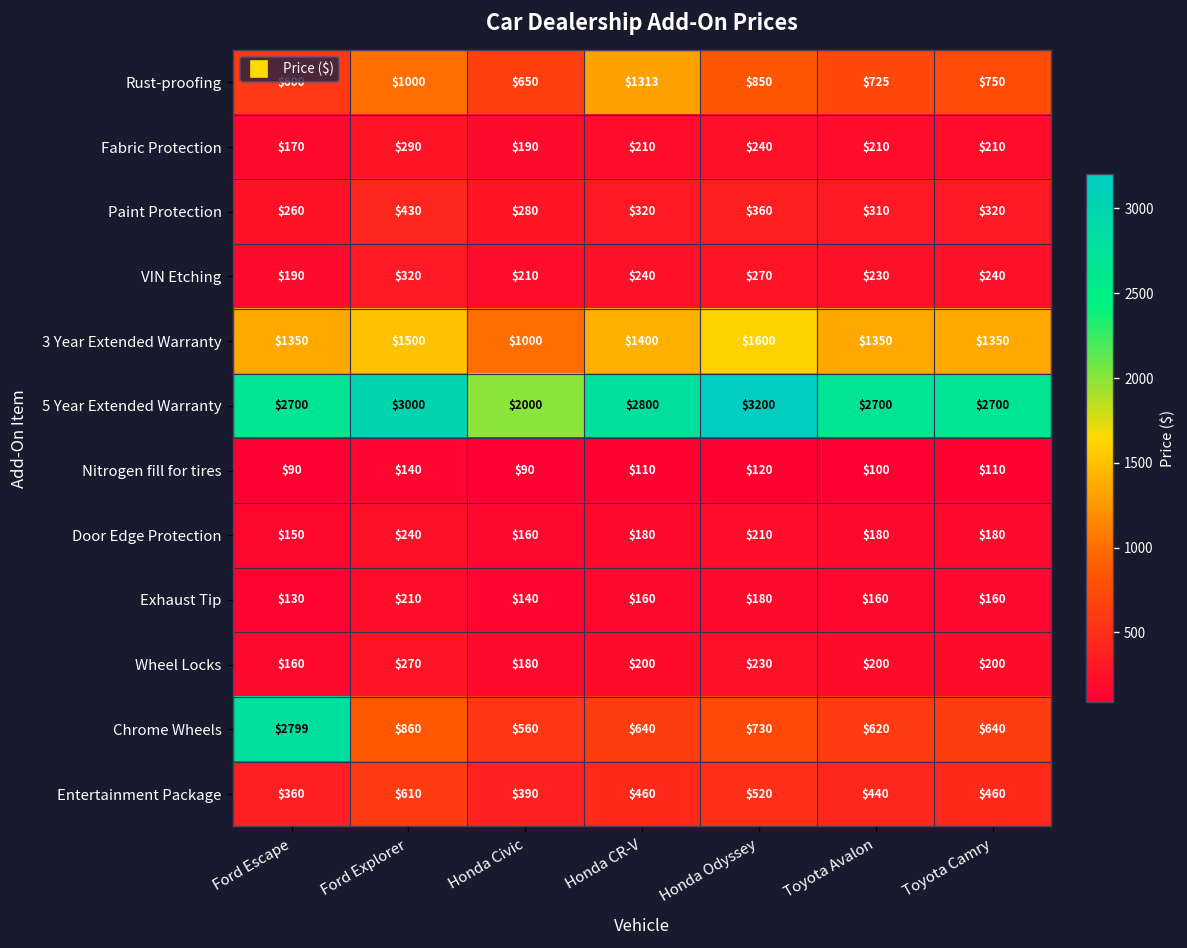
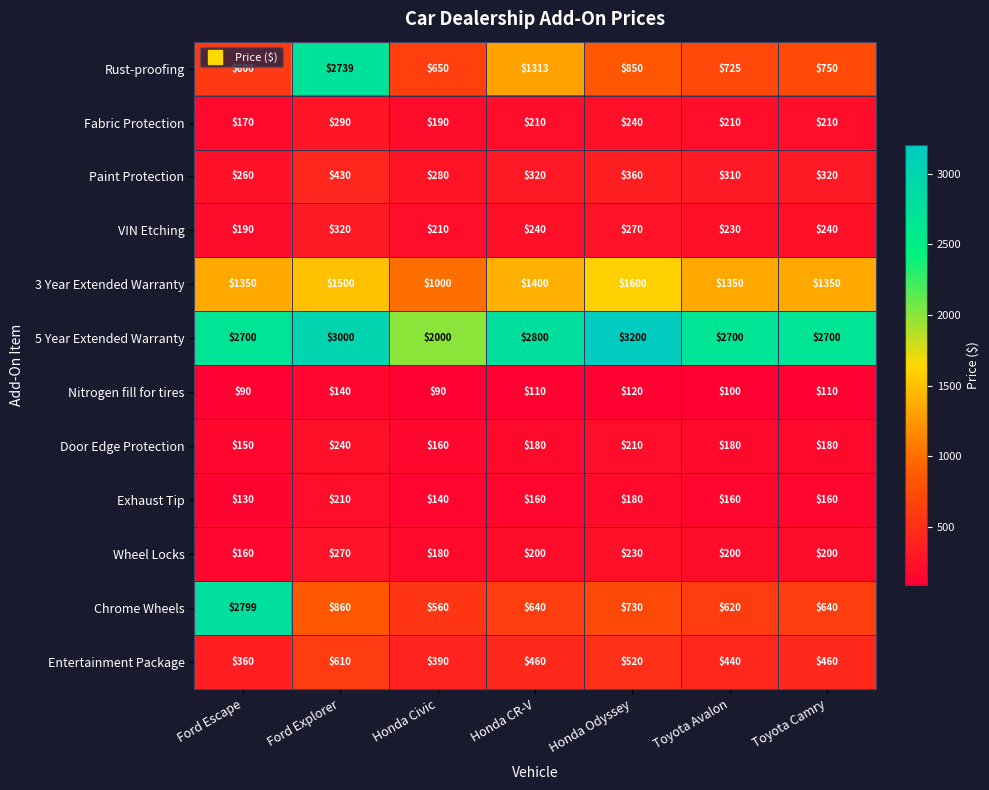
  {
    "Rust-proofing": {
-     "Ford Explorer": "$1000",
+     "Ford Explorer": "$2739",
      "Honda Civic": "$650",
      "Honda CR-V": "$1313",
      "Honda Odyssey": "$850",
      "Toyota Avalon": "$725",
      "Toyota Camry": "$750"
    },
    "Fabric Protection": {
      "Ford Escape": "$170",
      "Ford Explorer": "$290",
      "Honda Civic": "$190",
      "Honda CR-V": "$210",
      "Honda Odyssey": "$240",
      "Toyota Avalon": "$210",
      "Toyota Camry": "$210"
    },
    "Paint Protection": {
      "Ford Escape": "$260",
      "Ford Explorer": "$430",
      "Honda Civic": "$280",
      "Honda CR-V": "$320",
      "Honda Odyssey": "$360",
      "Toyota Avalon": "$310",
      "Toyota Camry": "$320"
    },
    "VIN Etching": {
      "Ford Escape": "$190",
      "Ford Explorer": "$320",
      "Honda Civic": "$210",
      "Honda CR-V": "$240",
      "Honda Odyssey": "$270",
      "Toyota Avalon": "$230",
      "Toyota Camry": "$240"
    },
    "3 Year Extended Warranty": {
      "Ford Escape": "$1350",
      "Ford Explorer": "$1500",
      "Honda Civic": "$1000",
      "Honda CR-V": "$1400",
      "Honda Odyssey": "$1600",
      "Toyota Avalon": "$1350",
      "Toyota Camry": "$1350"
    },
    "5 Year Extended Warranty": {
      "Ford Escape": "$2700",
      "Ford Explorer": "$3000",
      "Honda Civic": "$2000",
      "Honda CR-V": "$2800",
      "Honda Odyssey": "$3200",
      "Toyota Avalon": "$2700",
      "Toyota Camry": "$2700"
    },
    "Nitrogen fill for tires": {
      "Ford Escape": "$90",
      "Ford Explorer": "$140",
      "Honda Civic": "$90",
      "Honda CR-V": "$110",
      "Honda Odyssey": "$120",
      "Toyota Avalon": "$100",
      "Toyota Camry": "$110"
    },
    "Door Edge Protection": {
      "Ford Escape": "$150",
      "Ford Explorer": "$240",
      "Honda Civic": "$160",
      "Honda CR-V": "$180",
      "Honda Odyssey": "$210",
      "Toyota Avalon": "$180",
      "Toyota Camry": "$180"
    },
    "Exhaust Tip": {
      "Ford Escape": "$130",
      "Ford Explorer": "$210",
      "Honda Civic": "$140",
      "Honda CR-V": "$160",
      "Honda Odyssey": "$180",
      "Toyota Avalon": "$160",
      "Toyota Camry": "$160"
    },
    "Wheel Locks": {
      "Ford Escape": "$160",
      "Ford Explorer": "$270",
      "Honda Civic": "$180",
      "Honda CR-V": "$200",
      "Honda Odyssey": "$230",
      "Toyota Avalon": "$200",
      "Toyota Camry": "$200"
    },
    "Chrome Wheels": {
      "Ford Escape": "$2799",
      "Ford Explorer": "$860",
      "Honda Civic": "$560",
      "Honda CR-V": "$640",
      "Honda Odyssey": "$730",
      "Toyota Avalon": "$620",
      "Toyota Camry": "$640"
    },
    "Entertainment Package": {
      "Ford Escape": "$360",
      "Ford Explorer": "$610",
      "Honda Civic": "$390",
      "Honda CR-V": "$460",
      "Honda Odyssey": "$520",
      "Toyota Avalon": "$440",
      "Toyota Camry": "$460"
    }
  }
